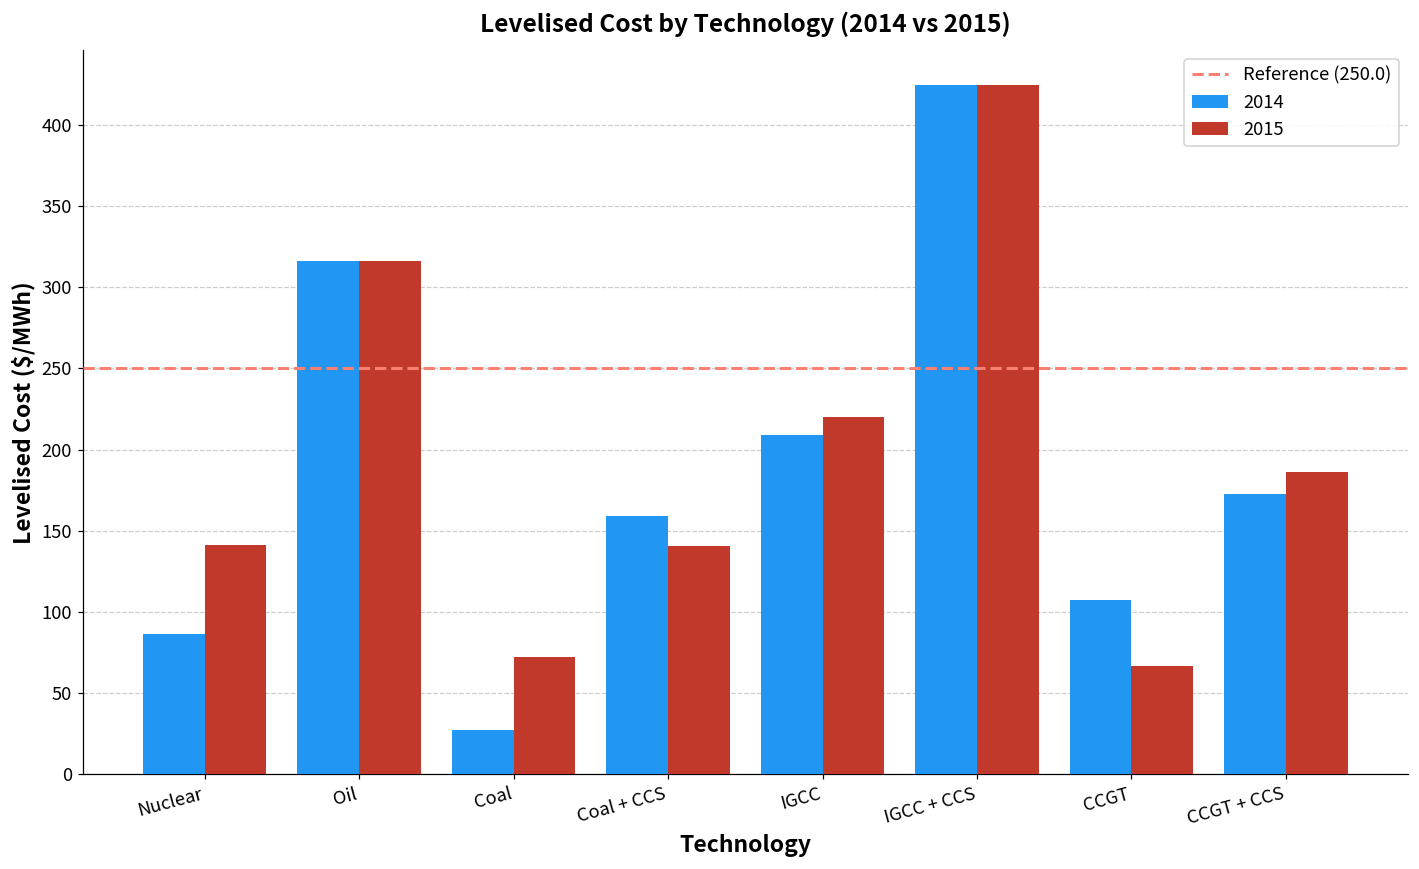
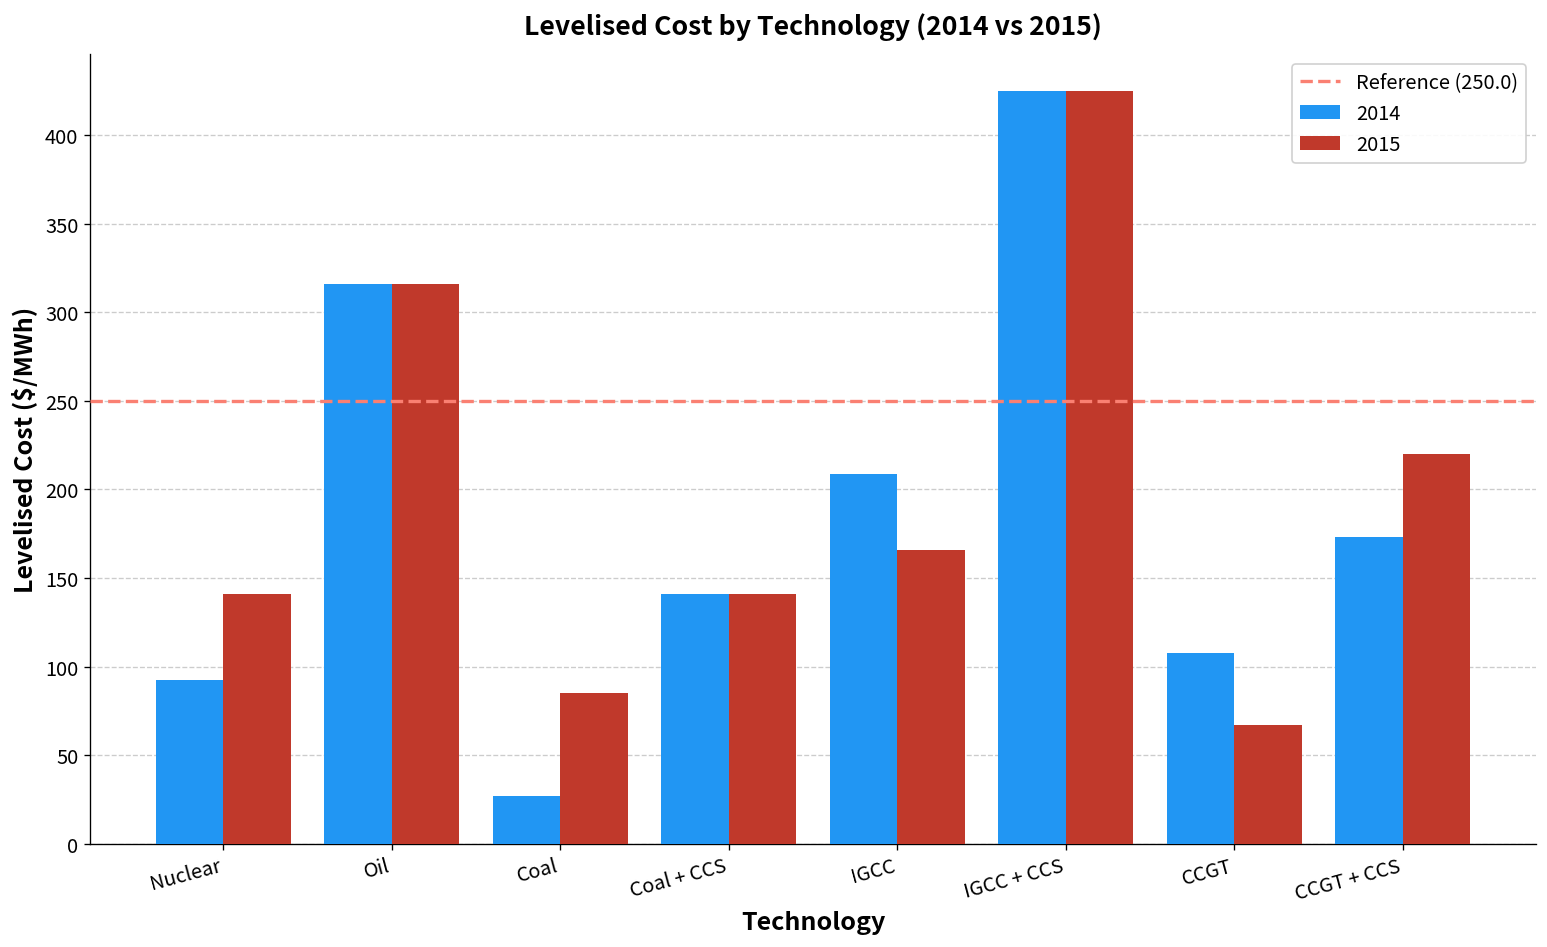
  {
    "2014": {
-     "Nuclear": 86,
+     "Nuclear": 92,
      "Oil": 316,
      "Coal": 27,
-     "Coal + CCS": 159,
+     "Coal + CCS": 141,
      "IGCC": 209,
      "IGCC + CCS": 425,
      "CCGT": 108,
      "CCGT + CCS": 173
    },
    "2015": {
      "Nuclear": 141,
      "Oil": 316,
-     "Coal": 72,
+     "Coal": 85,
      "Coal + CCS": 141,
-     "IGCC": 220,
+     "IGCC": 166,
      "IGCC + CCS": 425,
      "CCGT": 67,
-     "CCGT + CCS": 186
+     "CCGT + CCS": 220
    }
  }
